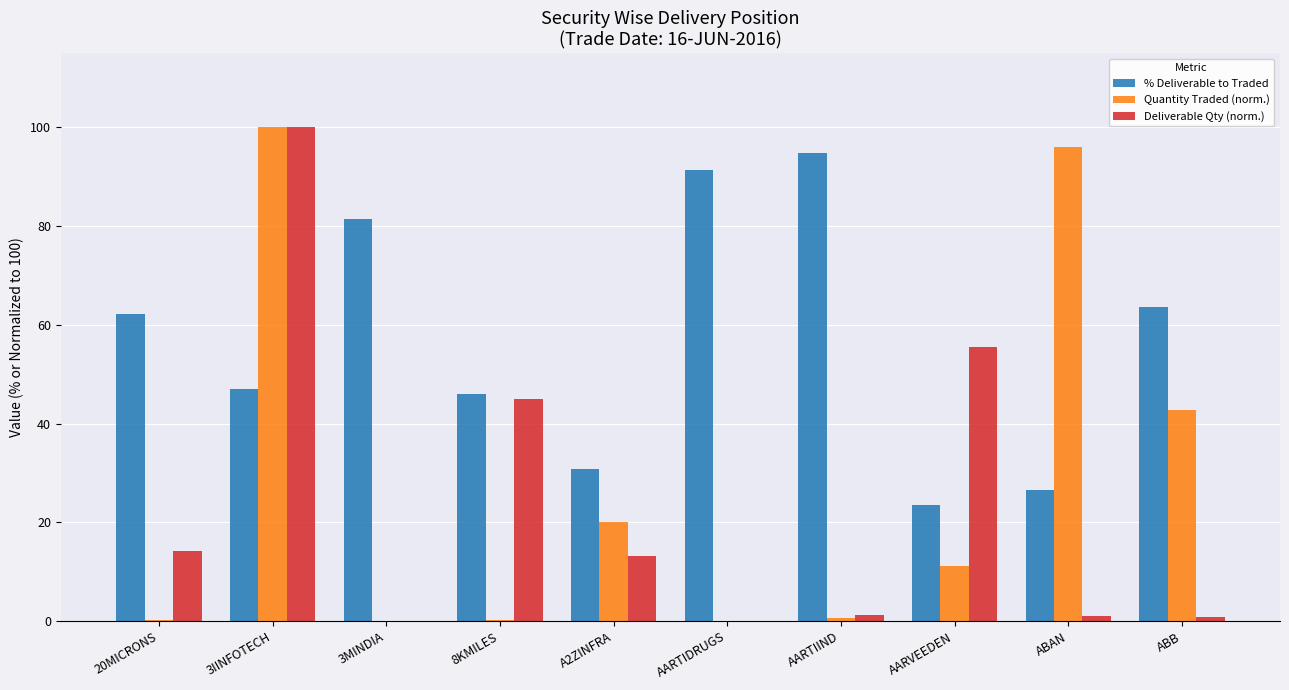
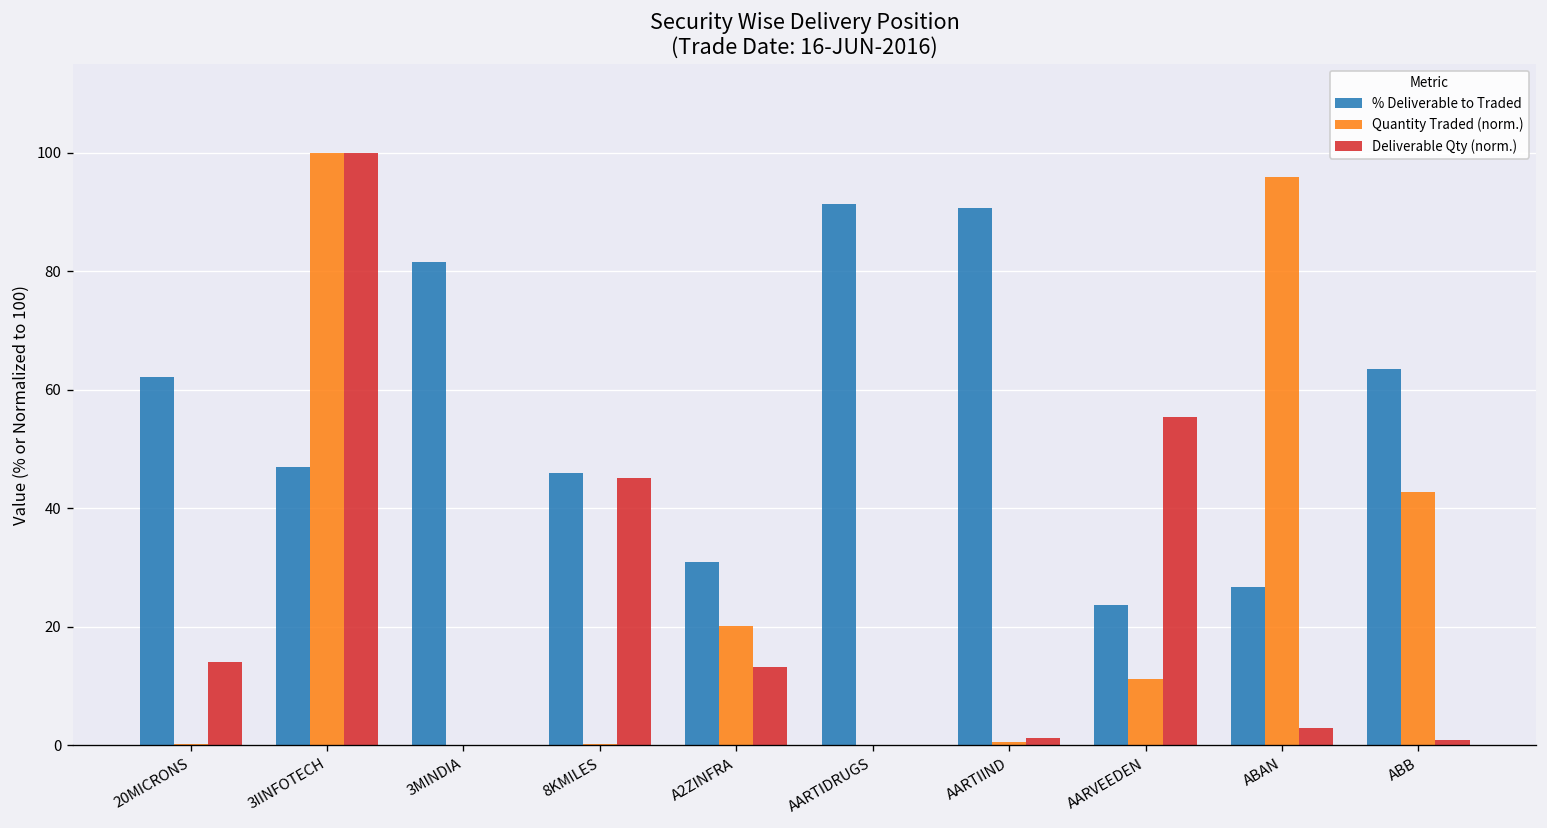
  {
    "% Deliverable to Traded": {
      "20MICRONS": 62,
      "3IINFOTECH": 47,
      "3MINDIA": 82,
      "8KMILES": 46,
      "A2ZINFRA": 31,
      "AARTIDRUGS": 91,
-     "AARTIIND": 95,
+     "AARTIIND": 91,
      "AARVEEDEN": 24,
      "ABAN": 27,
      "ABB": 64
    },
    "Quantity Traded (norm.)": {
      "3IINFOTECH": 100,
      "A2ZINFRA": 20,
      "AARTIIND": 1,
      "AARVEEDEN": 11,
      "ABAN": 96,
      "ABB": 43
    },
    "Deliverable Qty (norm.)": {
      "20MICRONS": 14,
      "3IINFOTECH": 100,
      "8KMILES": 45,
      "A2ZINFRA": 13,
      "AARTIIND": 1,
      "AARVEEDEN": 55,
-     "ABAN": 1,
+     "ABAN": 3,
      "ABB": 1
    }
  }
